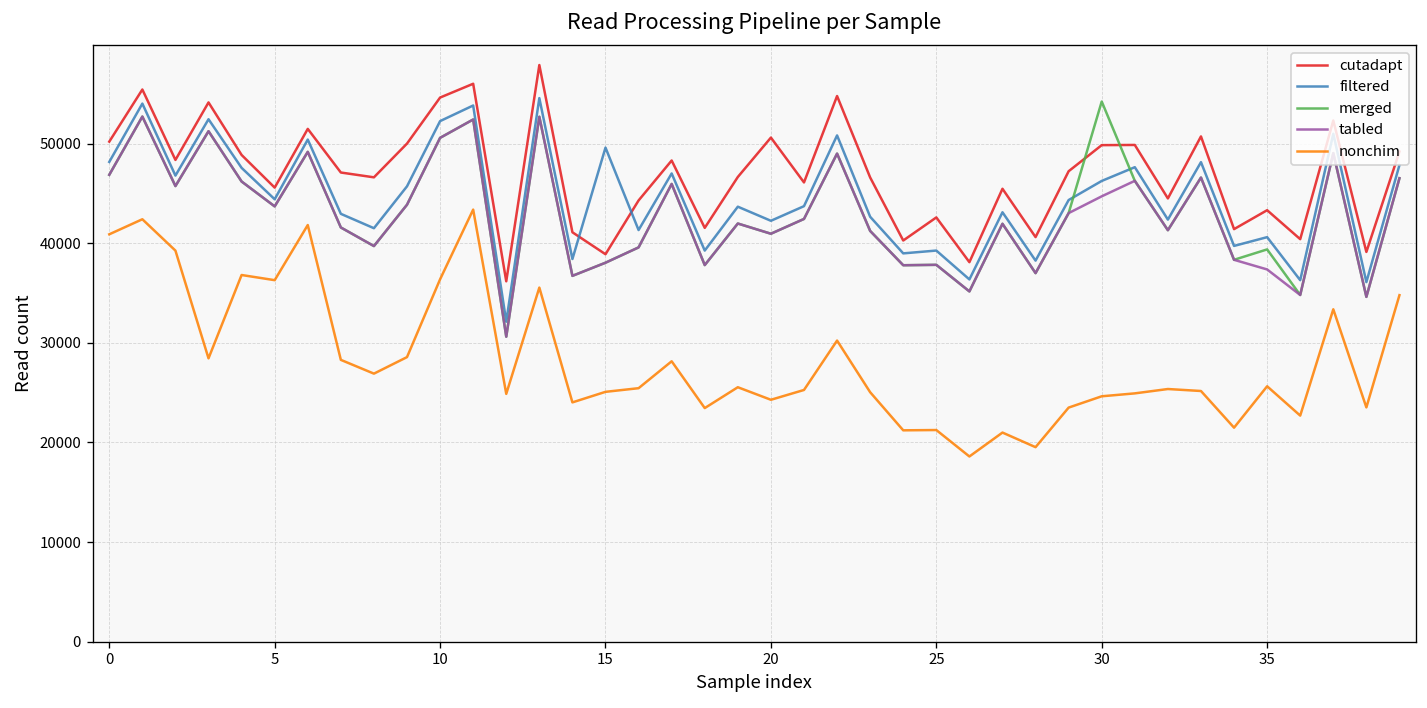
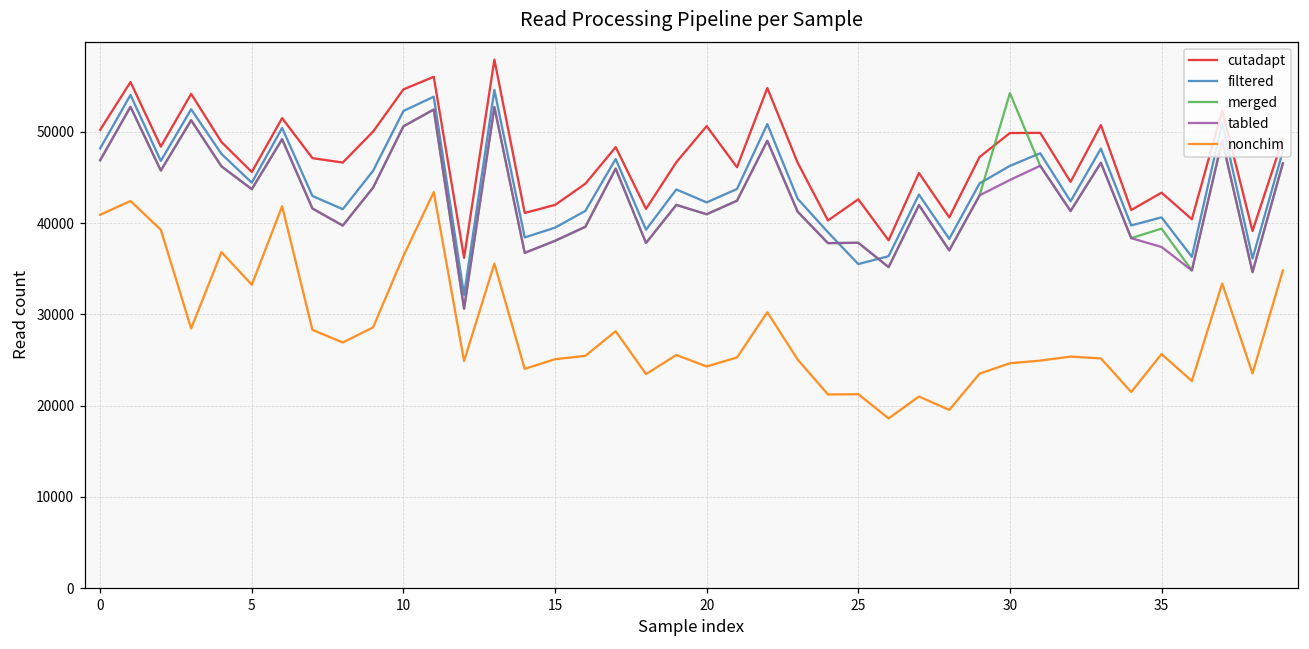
  {
    "cutadapt": {
      "0": 50000,
      "5": 46000,
      "10": 55000,
-     "15": 39000,
+     "15": 42000,
      "20": 51000,
      "25": 43000,
      "30": 50000,
      "35": 43000
    },
    "filtered": {
      "0": 48000,
      "5": 44000,
      "10": 52000,
-     "15": 50000,
+     "15": 39000,
      "20": 42000,
-     "25": 39000,
+     "25": 36000,
      "30": 46000,
      "35": 41000
    },
    "merged": {
      "30": 54000,
      "35": 39000
    },
    "tabled": {
      "30": 45000,
      "35": 37000
    },
    "nonchim": {
      "0": 41000,
-     "5": 36000,
+     "5": 33000,
      "10": 36000,
      "15": 25000,
      "20": 24000,
      "25": 21000,
      "30": 25000,
      "35": 26000
    }
  }
